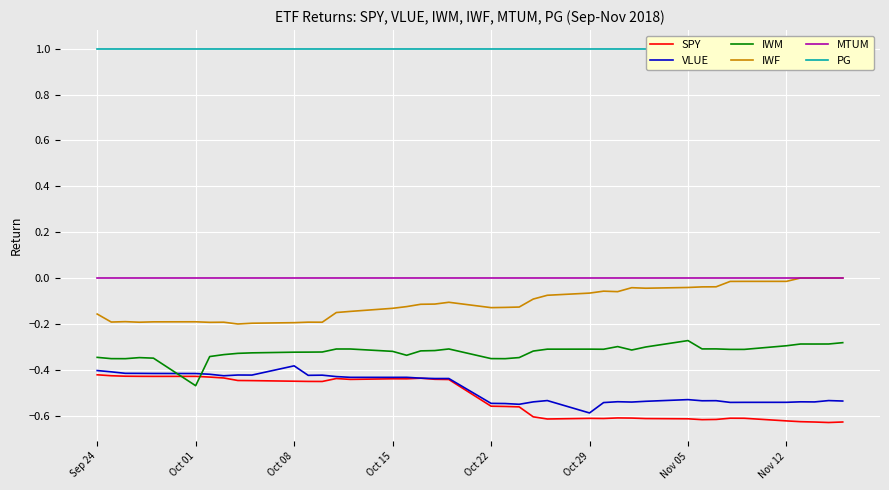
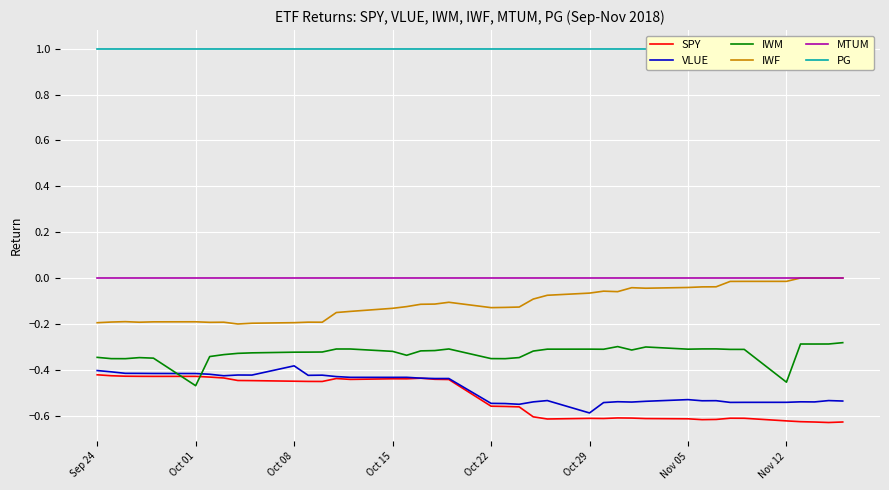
  {
    "SPY": {
      "Sep 24": -0.42,
      "Oct 01": -0.43,
      "Oct 08": -0.45,
      "Oct 22": -0.56,
      "Oct 29": -0.61,
      "Nov 05": -0.61,
      "Nov 12": -0.62
    },
    "VLUE": {
      "Sep 24": -0.40,
      "Oct 01": -0.42,
      "Oct 08": -0.38,
      "Oct 22": -0.55,
      "Oct 29": -0.59,
      "Nov 05": -0.53,
      "Nov 12": -0.54
    },
    "IWM": {
      "Sep 24": -0.35,
      "Oct 01": -0.47,
      "Oct 08": -0.32,
      "Oct 15": -0.32,
      "Oct 22": -0.35,
      "Oct 29": -0.31,
-     "Nov 05": -0.27,
-     "Nov 12": -0.30
+     "Nov 05": -0.31,
+     "Nov 12": -0.45
    },
    "IWF": {
-     "Sep 24": -0.16,
+     "Sep 24": -0.20,
      "Oct 01": -0.19,
      "Oct 08": -0.19,
      "Oct 15": -0.13,
      "Oct 22": -0.13,
      "Oct 29": -0.07,
      "Nov 05": -0.04,
      "Nov 12": -0.01
    },
    "MTUM": {
      "Sep 24": 0.00,
      "Oct 01": 0.00,
      "Oct 08": 0.00,
      "Oct 15": 0.00,
      "Oct 22": 0.00,
      "Oct 29": 0.00,
      "Nov 05": 0.00,
      "Nov 12": 0.00
    },
    "PG": {
      "Sep 24": 1.00,
      "Oct 01": 1.00,
      "Oct 08": 1.00,
      "Oct 15": 1.00,
      "Oct 22": 1.00,
      "Oct 29": 1.00
    }
  }
